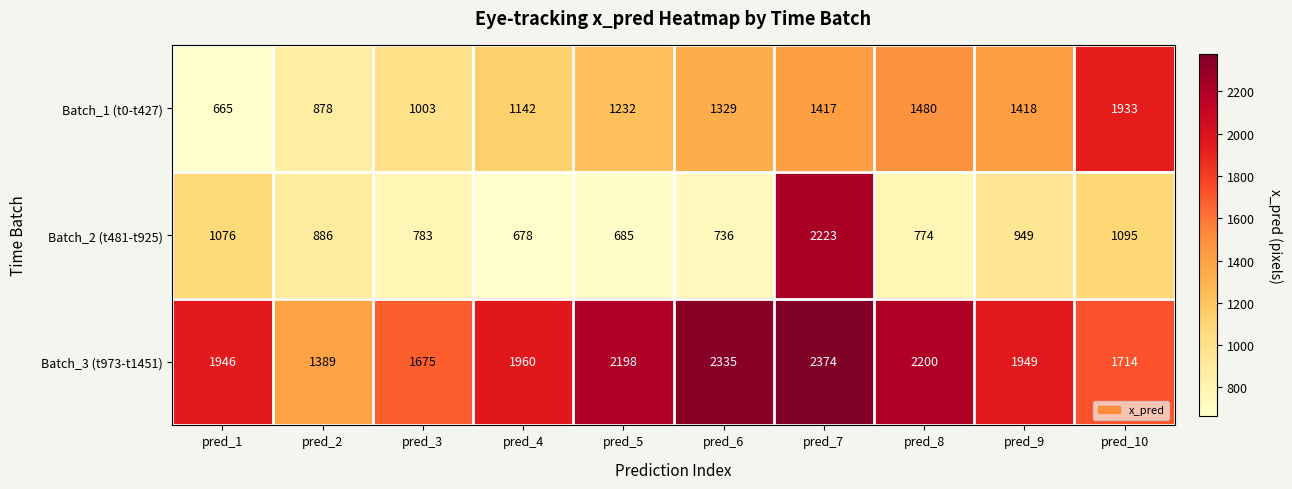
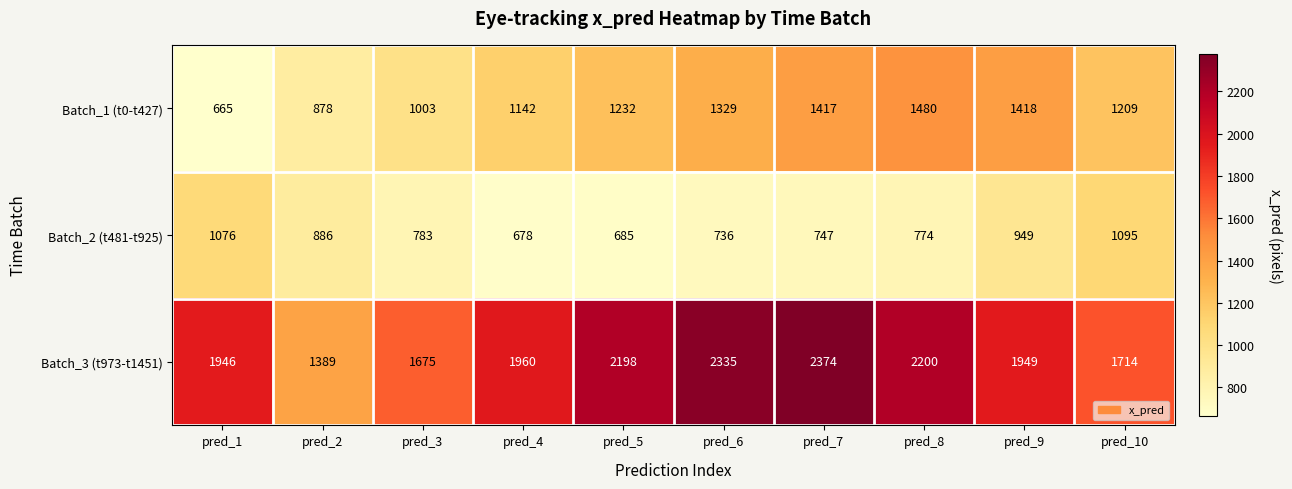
  {
    "Batch_1 (t0-t427)": {
      "pred_1": 665,
      "pred_2": 878,
      "pred_3": 1003,
      "pred_4": 1142,
      "pred_5": 1232,
      "pred_6": 1329,
      "pred_7": 1417,
      "pred_8": 1480,
      "pred_9": 1418,
-     "pred_10": 1933
+     "pred_10": 1209
    },
    "Batch_2 (t481-t925)": {
      "pred_1": 1076,
      "pred_2": 886,
      "pred_3": 783,
      "pred_4": 678,
      "pred_5": 685,
      "pred_6": 736,
-     "pred_7": 2223,
+     "pred_7": 747,
      "pred_8": 774,
      "pred_9": 949,
      "pred_10": 1095
    },
    "Batch_3 (t973-t1451)": {
      "pred_1": 1946,
      "pred_2": 1389,
      "pred_3": 1675,
      "pred_4": 1960,
      "pred_5": 2198,
      "pred_6": 2335,
      "pred_7": 2374,
      "pred_8": 2200,
      "pred_9": 1949,
      "pred_10": 1714
    }
  }
